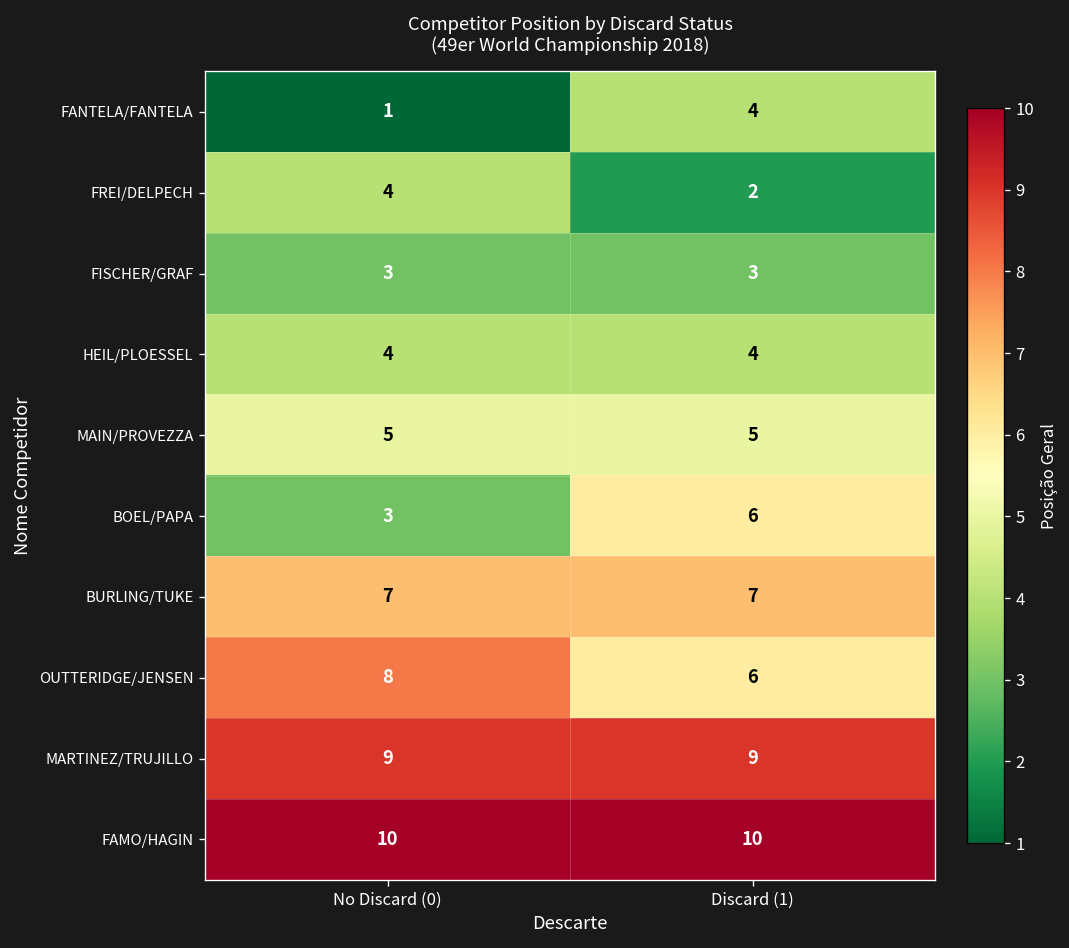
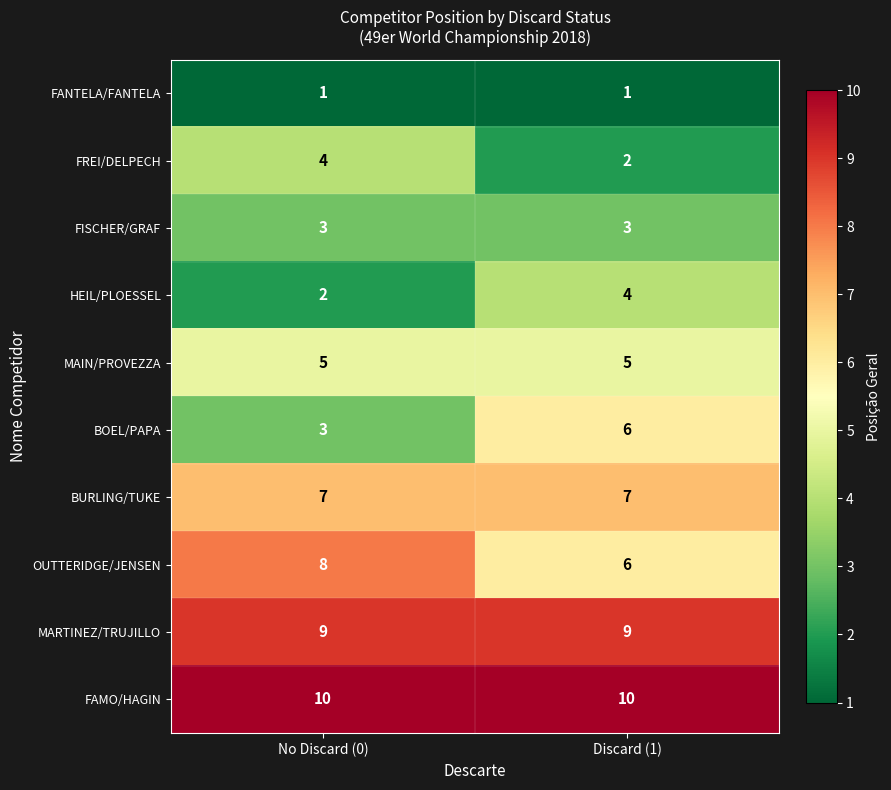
  {
    "FANTELA/FANTELA": {
      "No Discard (0)": 1,
-     "Discard (1)": 4
+     "Discard (1)": 1
    },
    "FREI/DELPECH": {
      "No Discard (0)": 4,
      "Discard (1)": 2
    },
    "FISCHER/GRAF": {
      "No Discard (0)": 3,
      "Discard (1)": 3
    },
    "HEIL/PLOESSEL": {
-     "No Discard (0)": 4,
+     "No Discard (0)": 2,
      "Discard (1)": 4
    },
    "MAIN/PROVEZZA": {
      "No Discard (0)": 5,
      "Discard (1)": 5
    },
    "BOEL/PAPA": {
      "No Discard (0)": 3,
      "Discard (1)": 6
    },
    "BURLING/TUKE": {
      "No Discard (0)": 7,
      "Discard (1)": 7
    },
    "OUTTERIDGE/JENSEN": {
      "No Discard (0)": 8,
      "Discard (1)": 6
    },
    "MARTINEZ/TRUJILLO": {
      "No Discard (0)": 9,
      "Discard (1)": 9
    },
    "FAMO/HAGIN": {
      "No Discard (0)": 10,
      "Discard (1)": 10
    }
  }
